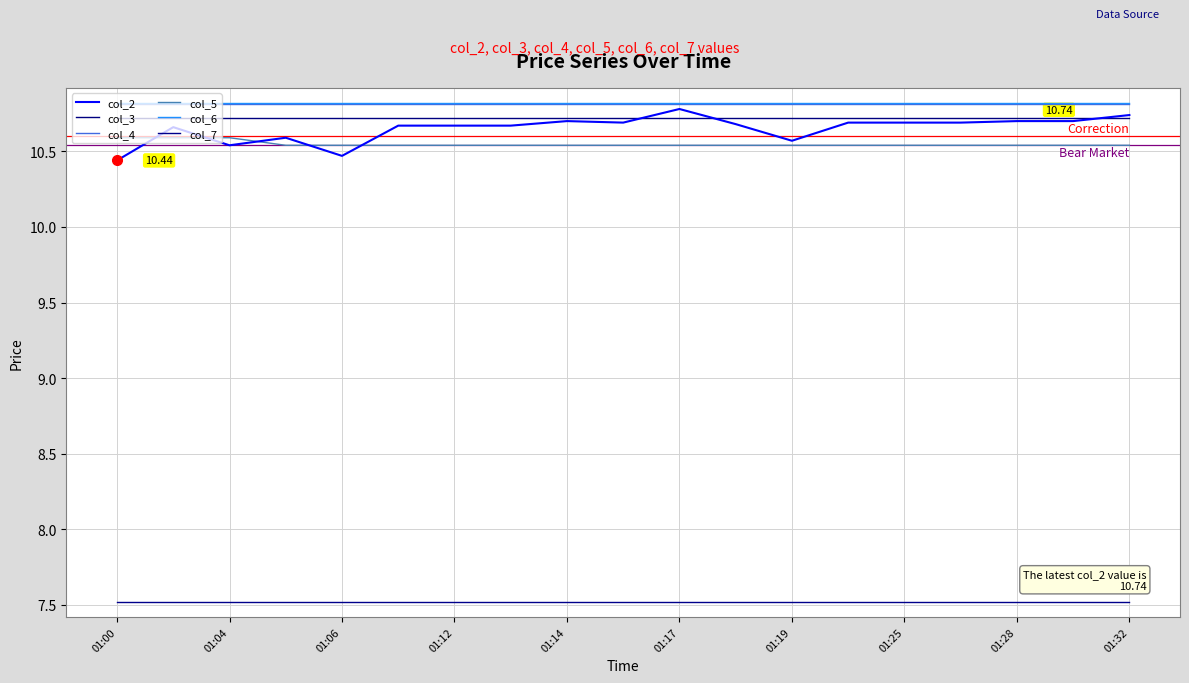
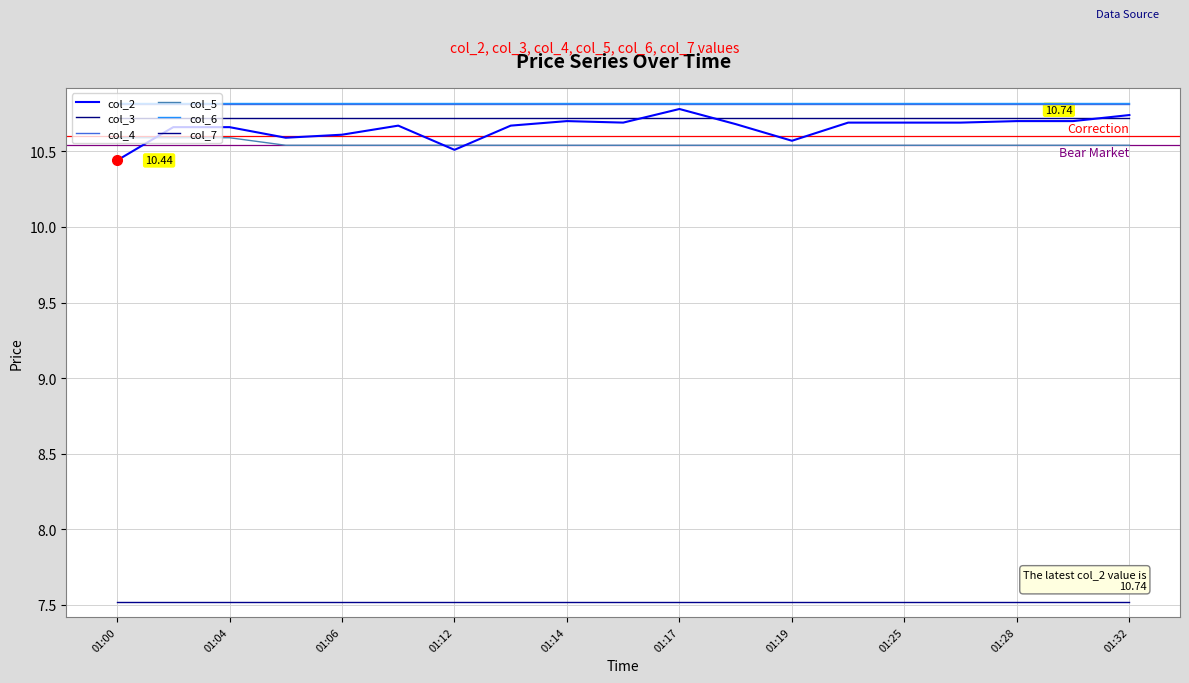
  {
    "col_2": {
-     "01:04": 10.54,
-     "01:06": 10.47,
-     "01:12": 10.67,
+     "01:04": 10.66,
+     "01:06": 10.61,
+     "01:12": 10.51,
      "01:14": 10.70,
      "01:17": 10.78,
      "01:19": 10.57,
      "01:25": 10.69,
      "01:28": 10.70,
      "01:32": 10.74
    }
  }
